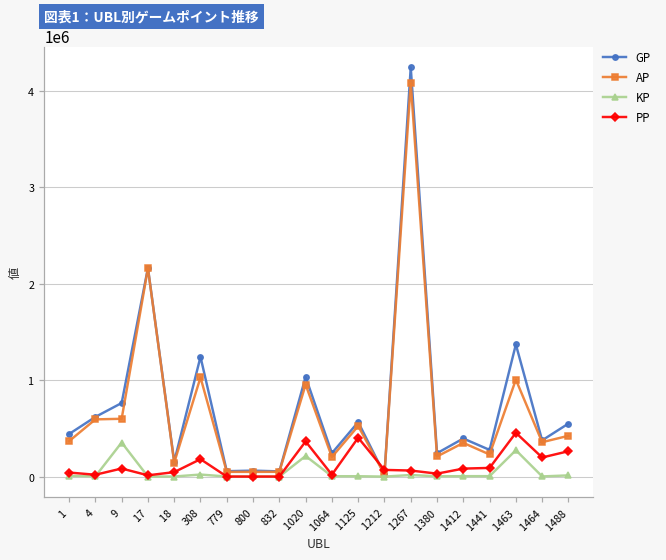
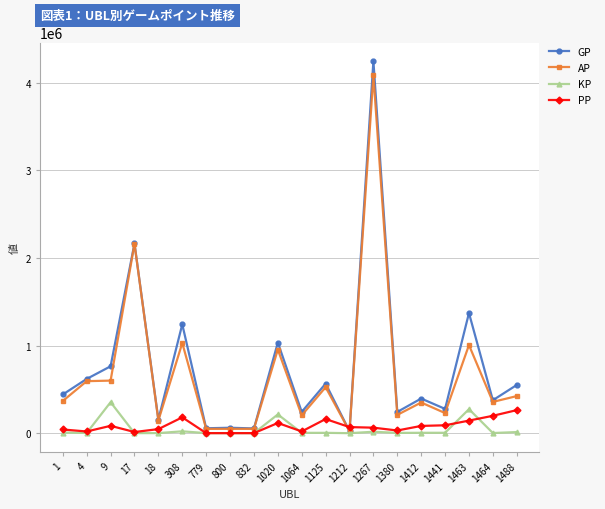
  {
    "GP": {
      "1": 400000,
      "9": 800000,
      "308": 1200000,
      "1020": 1000000,
      "1064": 200000,
      "1125": 600000,
      "1267": 4200000,
      "1380": 200000,
      "1412": 400000,
      "1441": 300000,
      "1463": 1400000,
      "1488": 600000
    },
    "AP": {
      "1": 400000,
      "9": 600000,
      "308": 1000000,
      "1020": 1000000,
      "1064": 200000,
      "1125": 500000,
      "1267": 4100000,
      "1380": 200000,
      "1412": 400000,
      "1441": 200000,
      "1463": 1000000,
      "1488": 400000
    },
    "KP": {
      "1": 0,
      "9": 400000,
      "18": 0,
      "308": 0,
      "1020": 200000,
      "1125": 0,
      "1267": 0,
      "1412": 0,
      "1441": 0,
      "1463": 300000,
      "1464": 0,
      "1488": 0
    },
    "PP": {
      "1": 0,
      "9": 100000,
      "18": 0,
      "308": 200000,
-     "1020": 400000,
-     "1125": 400000,
+     "1020": 100000,
+     "1125": 200000,
      "1212": 100000,
      "1267": 100000,
      "1412": 100000,
      "1441": 100000,
-     "1463": 500000,
+     "1463": 100000,
      "1464": 200000,
      "1488": 300000
    }
  }
